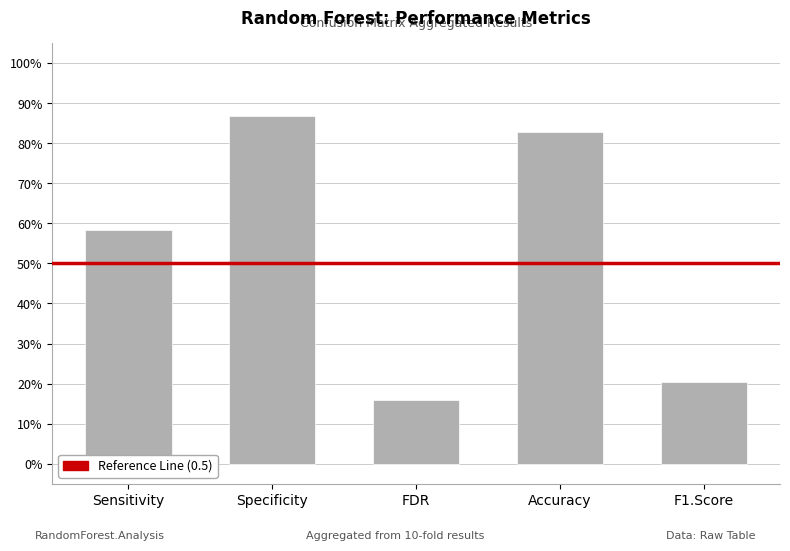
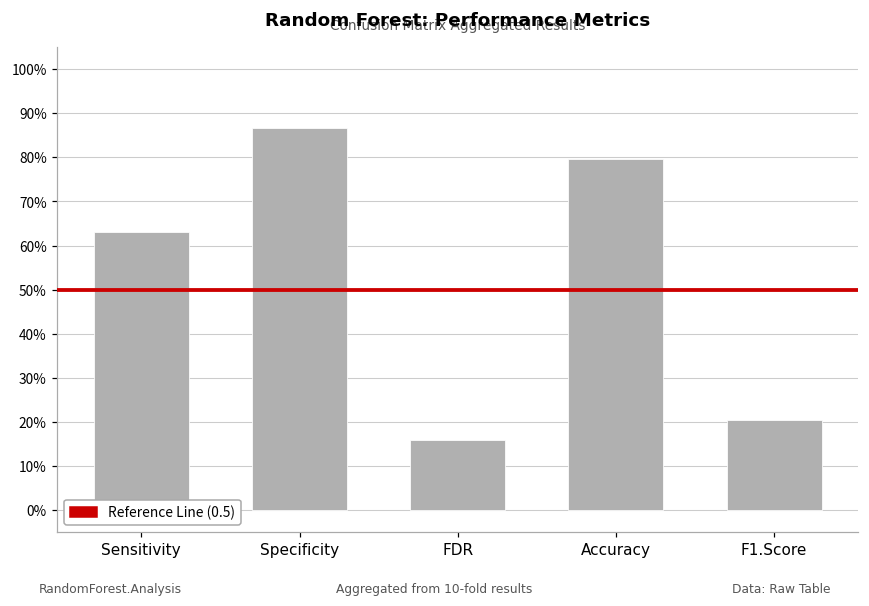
  {
-   "Sensitivity": "58%",
+   "Sensitivity": "63%",
    "Specificity": "87%",
    "FDR": "16%",
-   "Accuracy": "83%",
+   "Accuracy": "80%",
    "F1.Score": "20%"
  }
